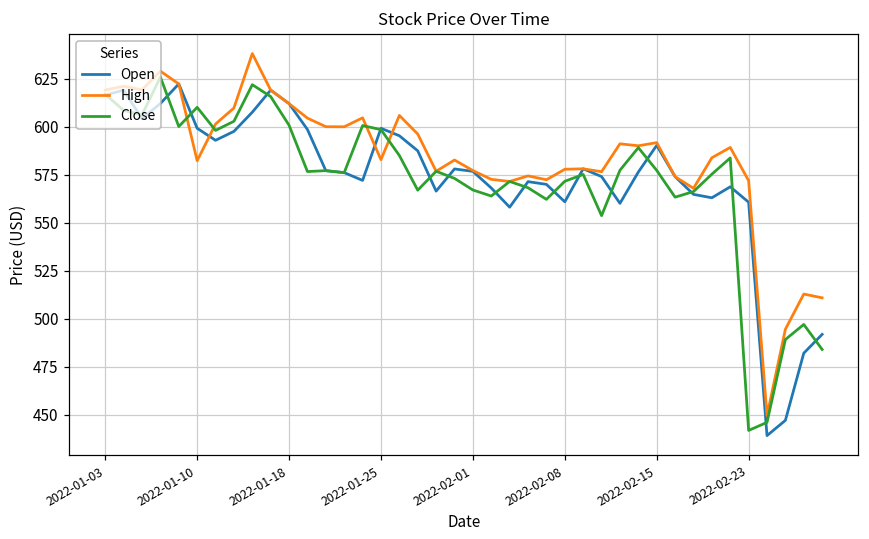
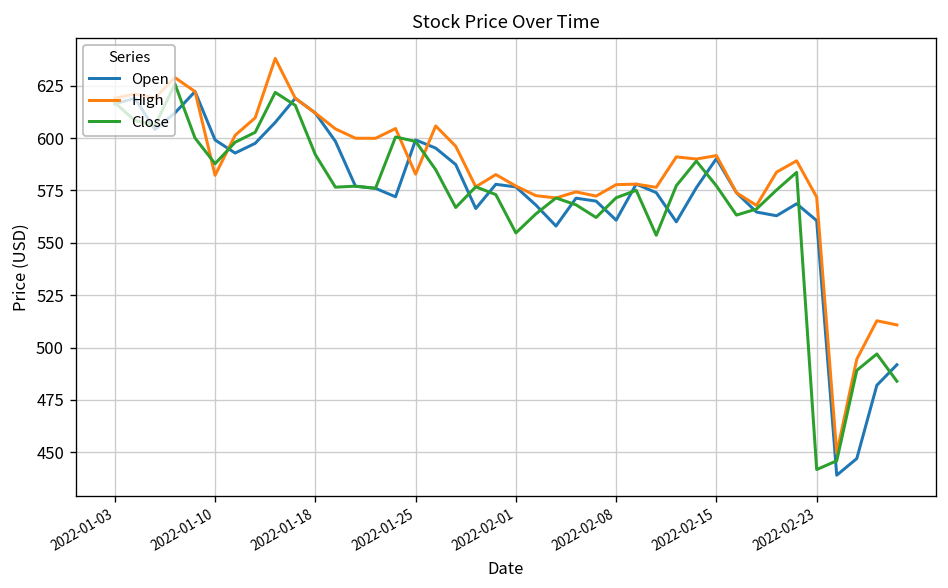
  {
    "Open": {
      "2022-01-10": 599,
      "2022-02-08": 561,
      "2022-02-23": 561
    },
    "High": {
      "2022-01-10": 582,
      "2022-01-25": 583,
      "2022-02-08": 578,
      "2022-02-23": 572
    },
    "Close": {
-     "2022-01-10": 610,
-     "2022-01-18": 601,
-     "2022-02-01": 567,
+     "2022-01-10": 588,
+     "2022-01-18": 592,
+     "2022-02-01": 555,
      "2022-02-08": 571,
      "2022-02-15": 577,
      "2022-02-23": 442
    }
  }
